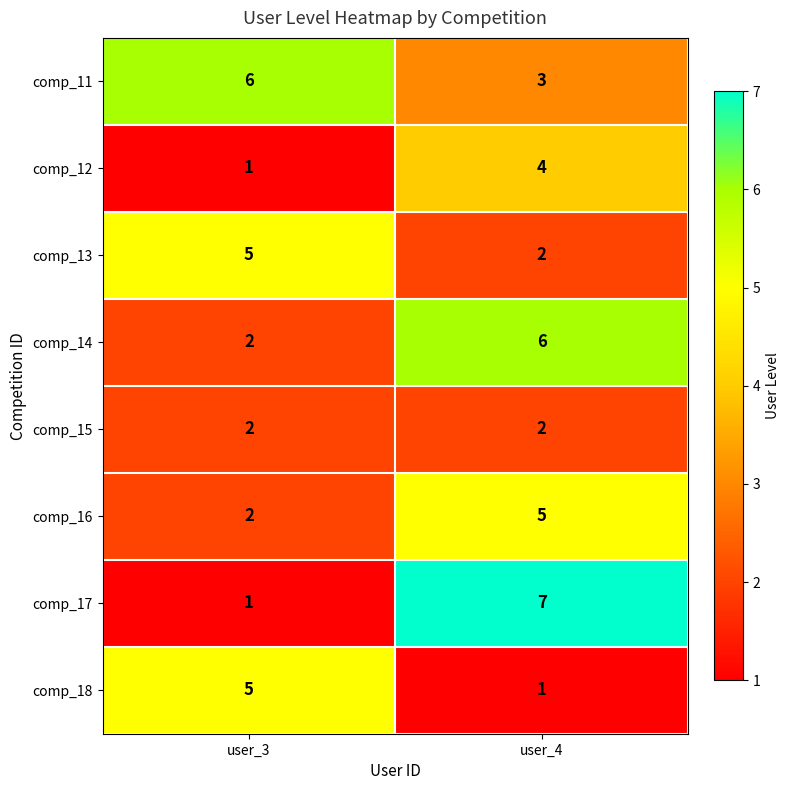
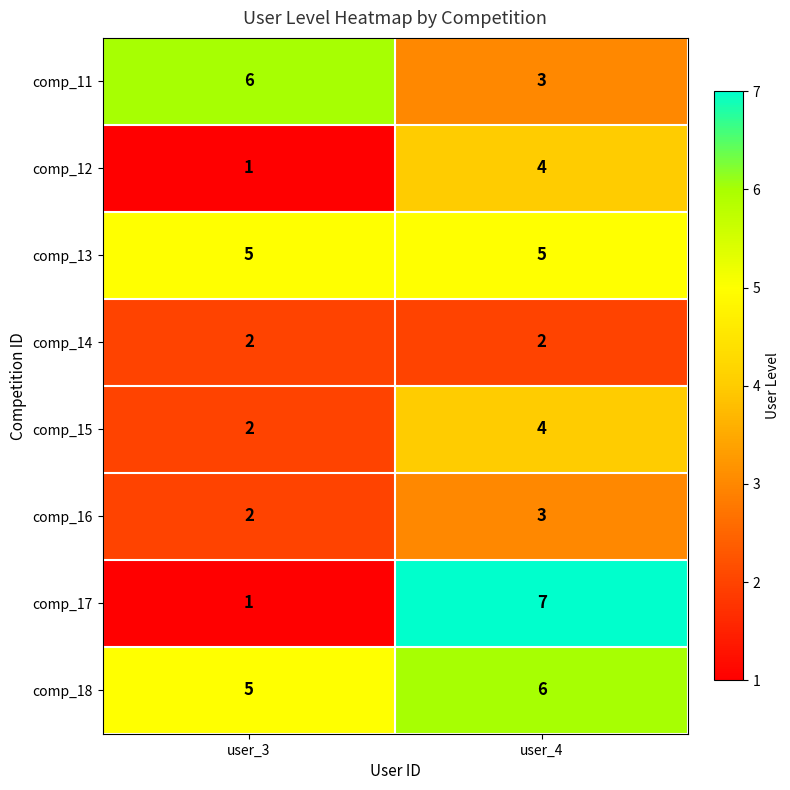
  {
    "comp_11": {
      "user_3": 6,
      "user_4": 3
    },
    "comp_12": {
      "user_3": 1,
      "user_4": 4
    },
    "comp_13": {
      "user_3": 5,
-     "user_4": 2
+     "user_4": 5
    },
    "comp_14": {
      "user_3": 2,
-     "user_4": 6
+     "user_4": 2
    },
    "comp_15": {
      "user_3": 2,
-     "user_4": 2
+     "user_4": 4
    },
    "comp_16": {
      "user_3": 2,
-     "user_4": 5
+     "user_4": 3
    },
    "comp_17": {
      "user_3": 1,
      "user_4": 7
    },
    "comp_18": {
      "user_3": 5,
-     "user_4": 1
+     "user_4": 6
    }
  }
